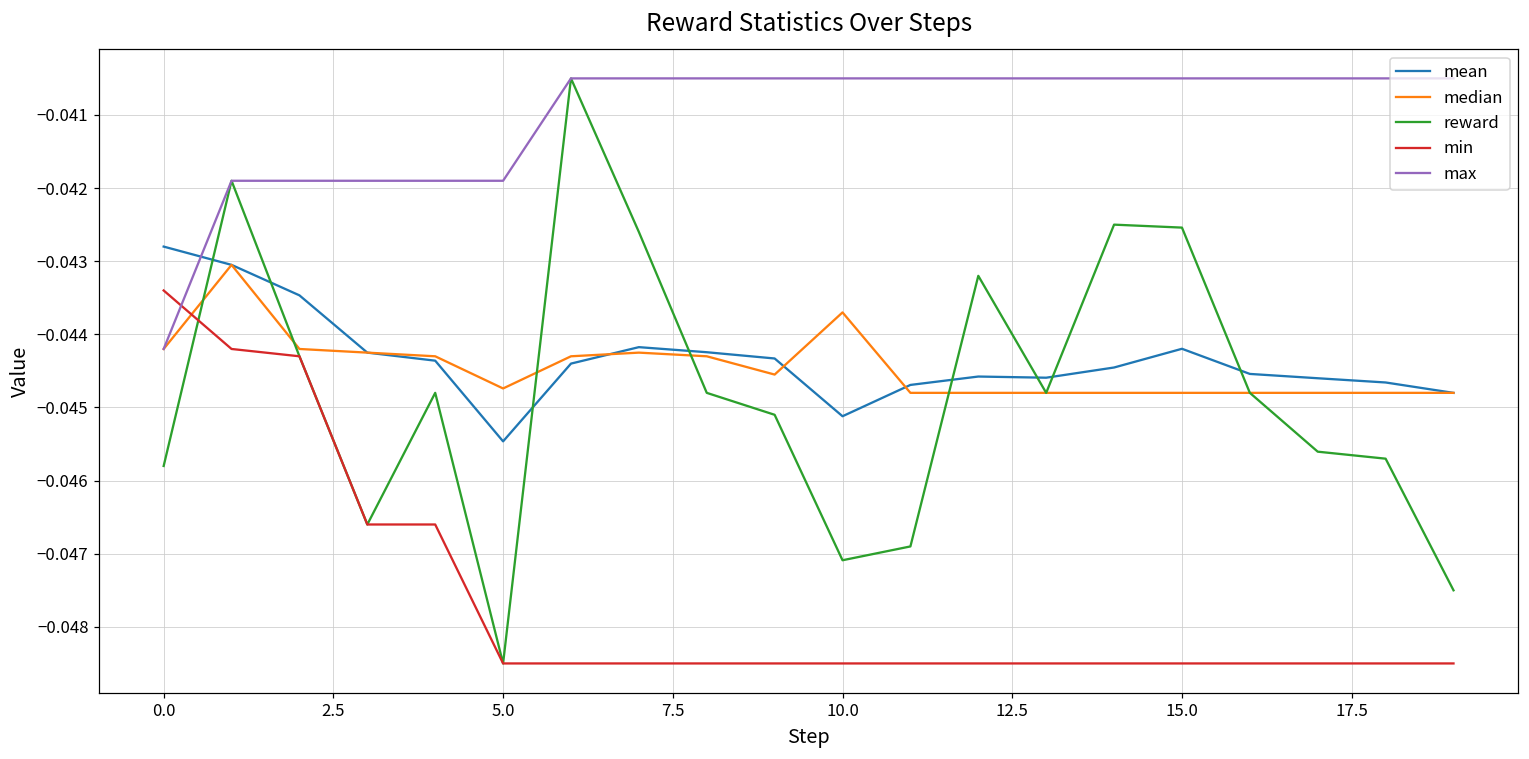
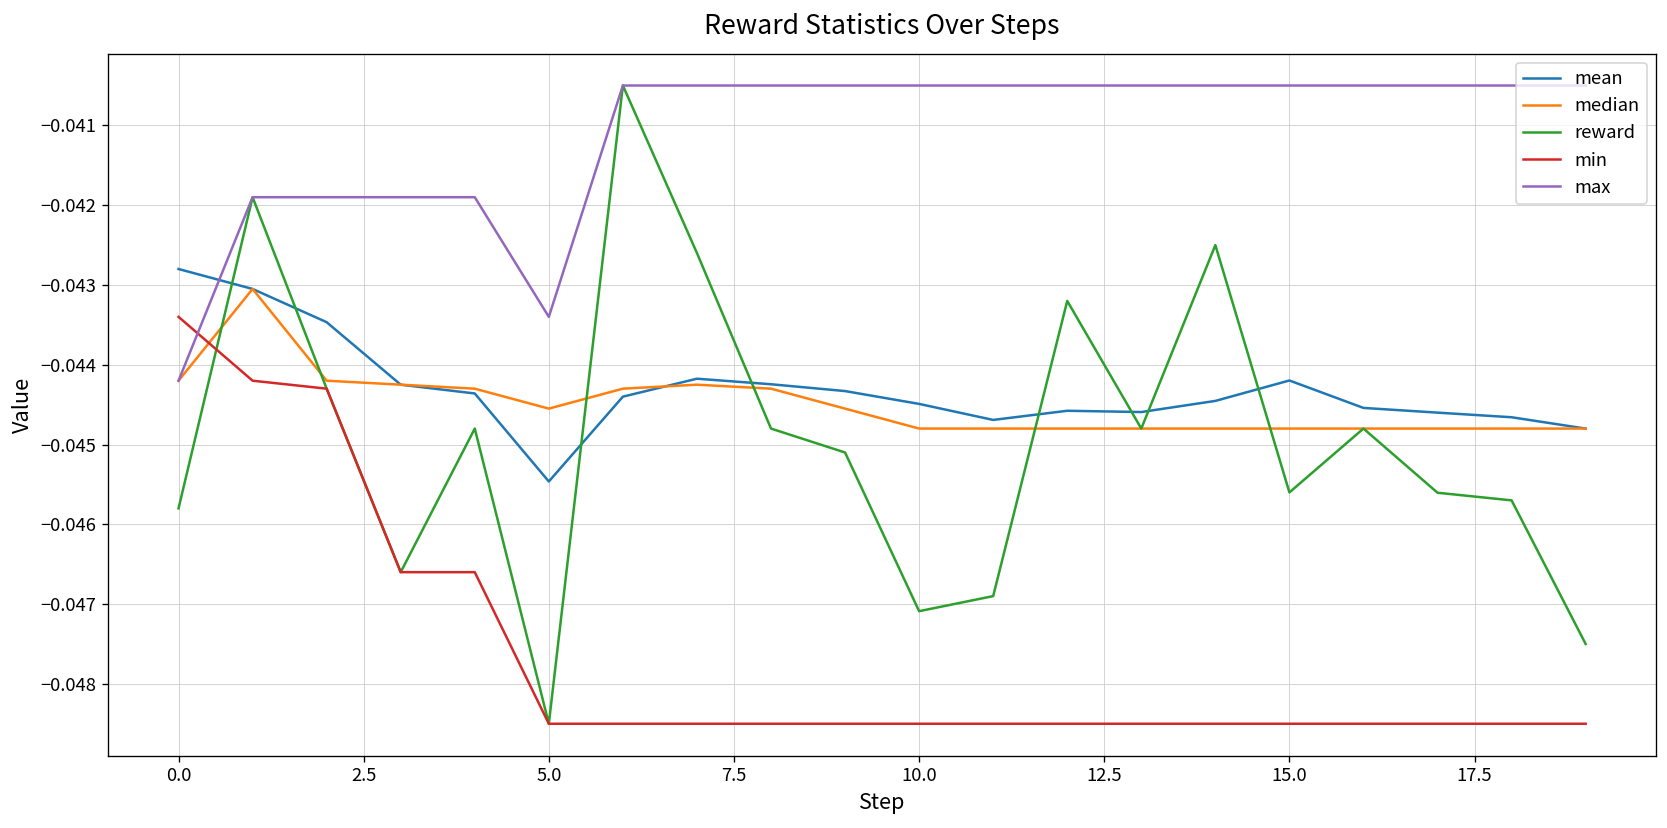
  {
    "mean": {
      "0.0": -0.0428,
      "5.0": -0.0455,
-     "10.0": -0.0451,
+     "10.0": -0.0445,
      "15.0": -0.0442
    },
    "median": {
-     "5.0": -0.0447,
-     "10.0": -0.0437,
+     "5.0": -0.0446,
+     "10.0": -0.0448,
      "15.0": -0.0448
    },
    "reward": {
      "0.0": -0.0458,
      "10.0": -0.0471,
-     "15.0": -0.0425
+     "15.0": -0.0456
    },
    "min": {
      "0.0": -0.0434,
      "10.0": -0.0485,
      "15.0": -0.0485
    },
    "max": {
-     "5.0": -0.0419,
+     "5.0": -0.0434,
      "10.0": -0.0405,
      "15.0": -0.0405
    }
  }
